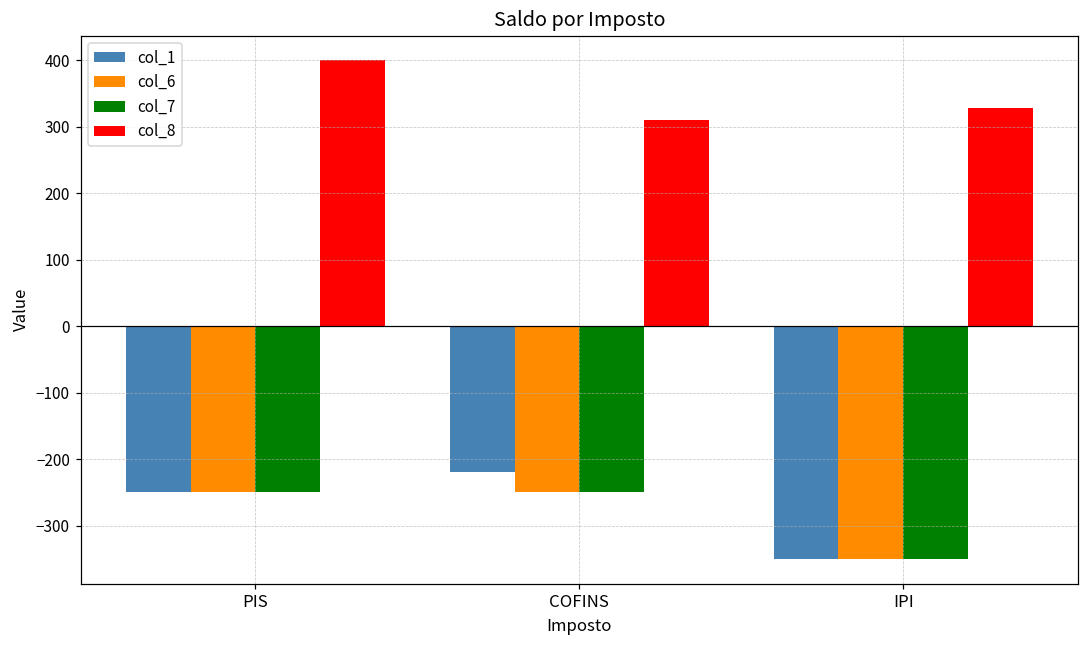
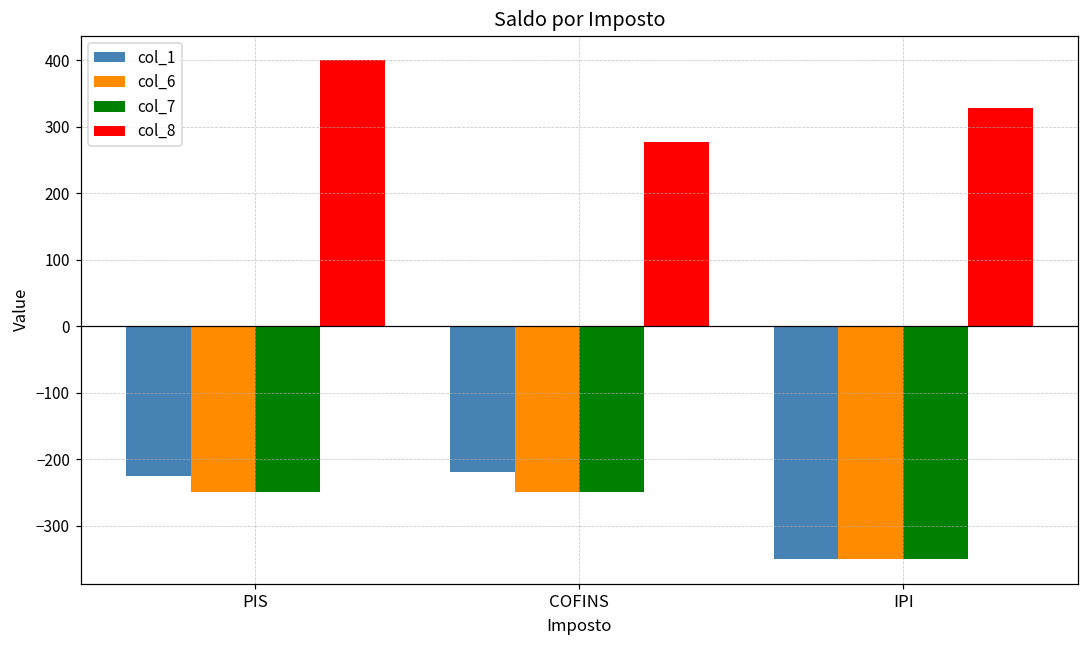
  {
    "col_1": {
-     "PIS": -250,
+     "PIS": -230,
      "COFINS": -220,
      "IPI": -350
    },
    "col_6": {
      "PIS": -250,
      "COFINS": -250,
      "IPI": -350
    },
    "col_7": {
      "PIS": -250,
      "COFINS": -250,
      "IPI": -350
    },
    "col_8": {
      "PIS": 400,
-     "COFINS": 310,
+     "COFINS": 280,
      "IPI": 330
    }
  }
